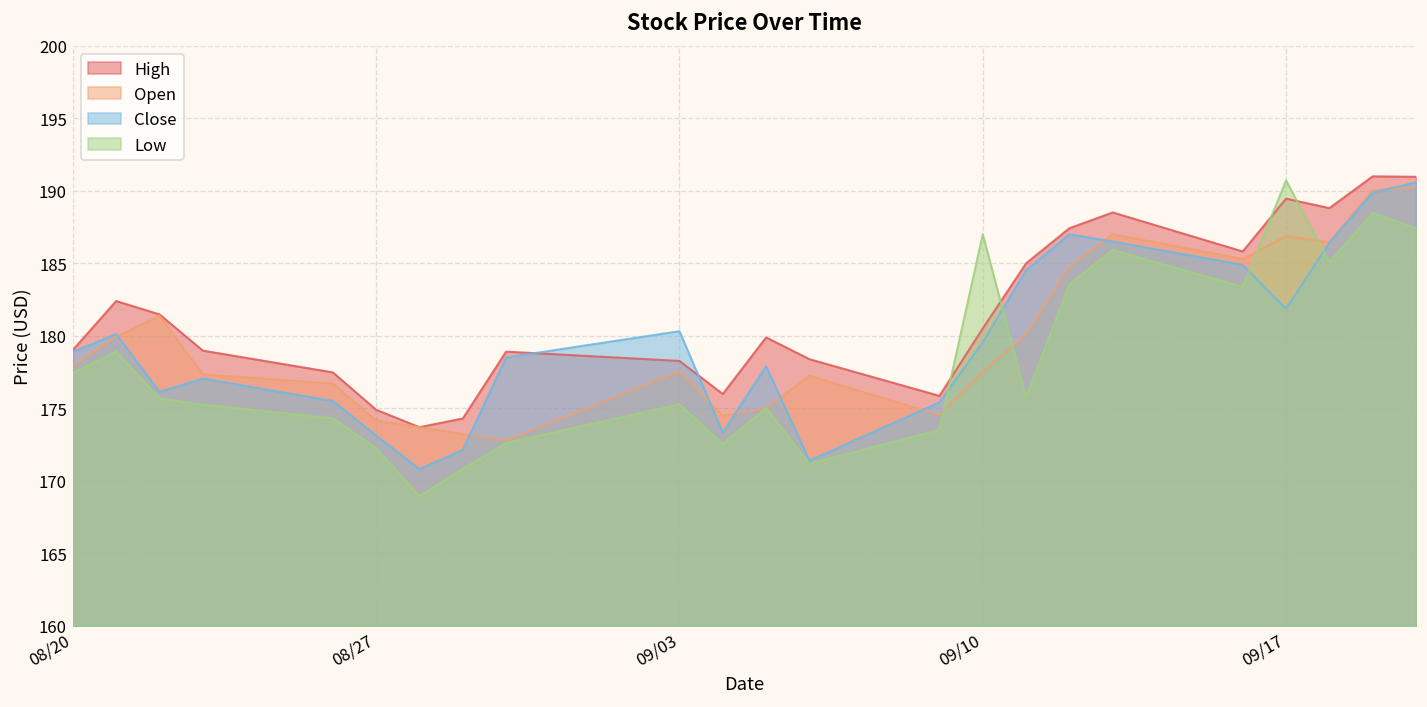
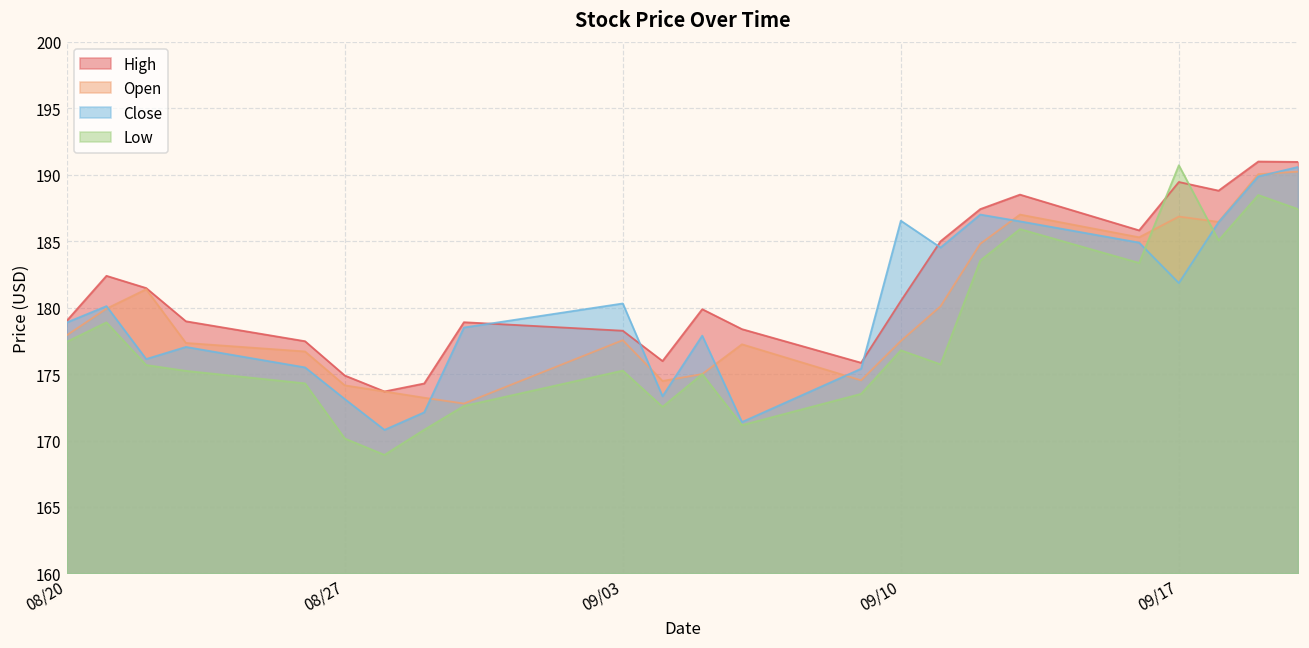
  {
    "Close": {
      "08/27": 173.1,
      "09/03": 180.3,
-     "09/10": 179.6,
+     "09/10": 186.5,
      "09/17": 181.8
    },
    "Low": {
      "08/20": 177.4,
-     "08/27": 172.3,
+     "08/27": 170.2,
      "09/03": 175.3,
-     "09/10": 187.0,
+     "09/10": 176.8,
      "09/17": 190.7
    }
  }
